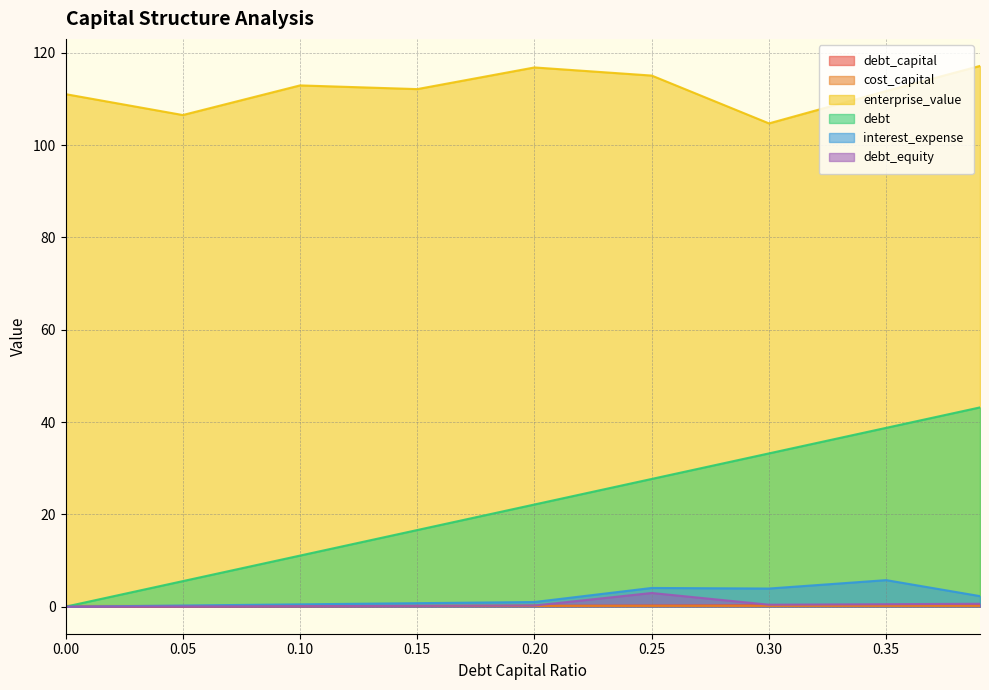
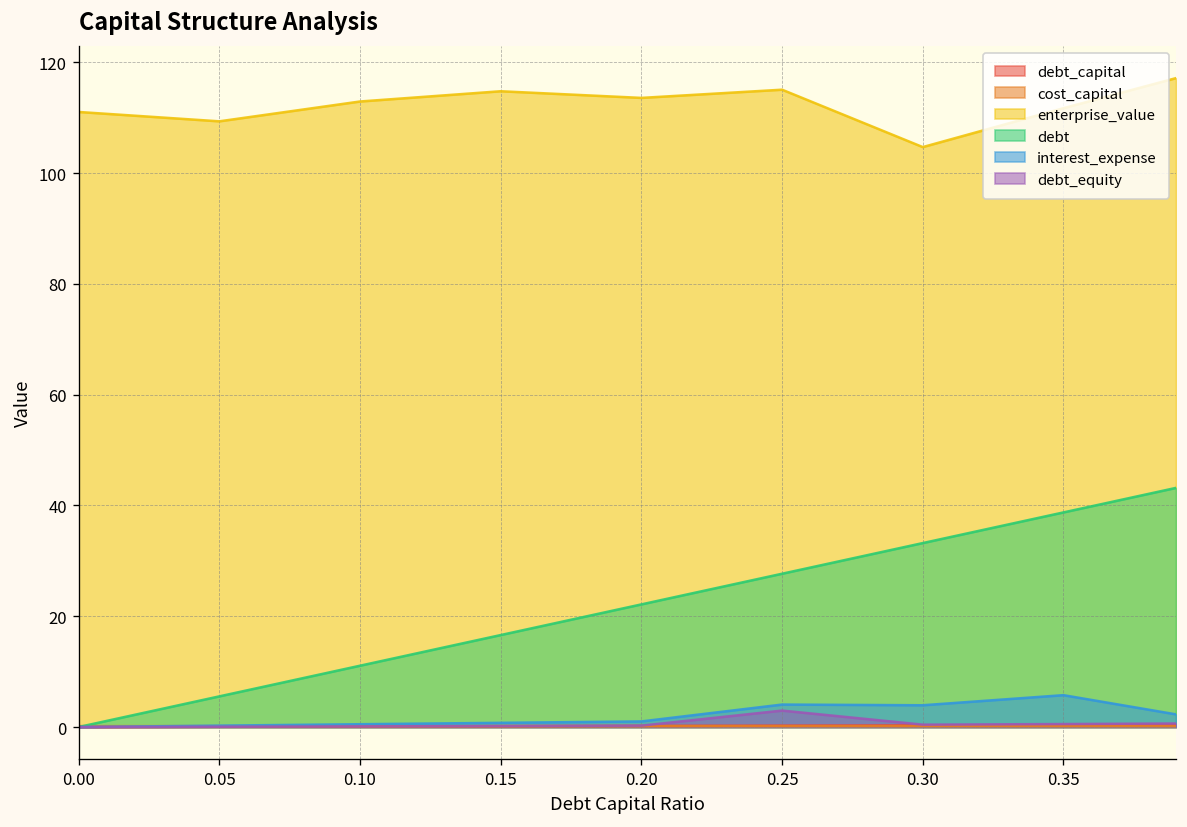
  {
    "enterprise_value": {
      "0.00": 111,
-     "0.05": 107,
+     "0.05": 109,
      "0.10": 113,
-     "0.15": 112,
-     "0.20": 117,
+     "0.15": 115,
+     "0.20": 114,
      "0.25": 115,
      "0.30": 105
    },
    "debt": {
      "0.05": 6,
      "0.10": 11,
      "0.15": 17,
      "0.20": 22,
      "0.25": 28,
      "0.30": 33,
      "0.35": 39
    },
    "interest_expense": {
      "0.15": 1,
      "0.20": 1,
      "0.25": 4,
      "0.30": 4,
      "0.35": 6
    },
    "debt_equity": {
      "0.25": 3
    }
  }
